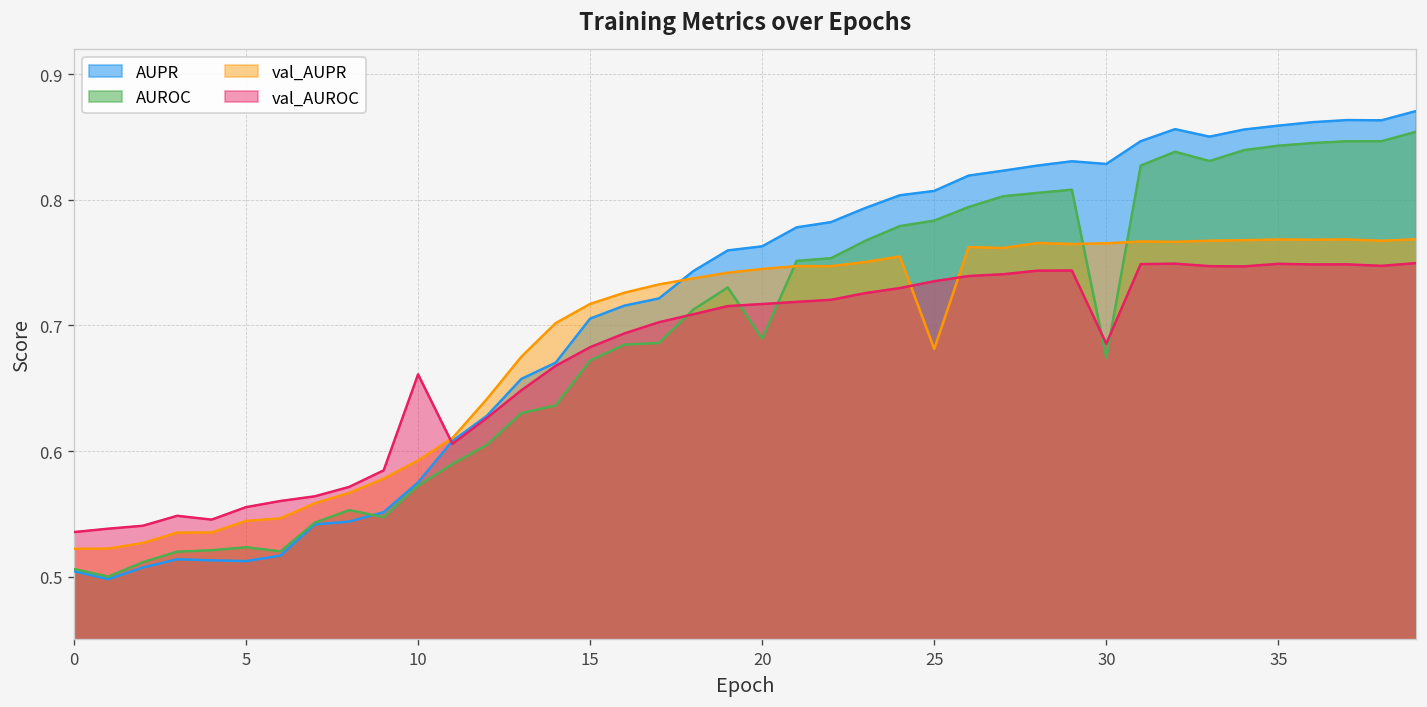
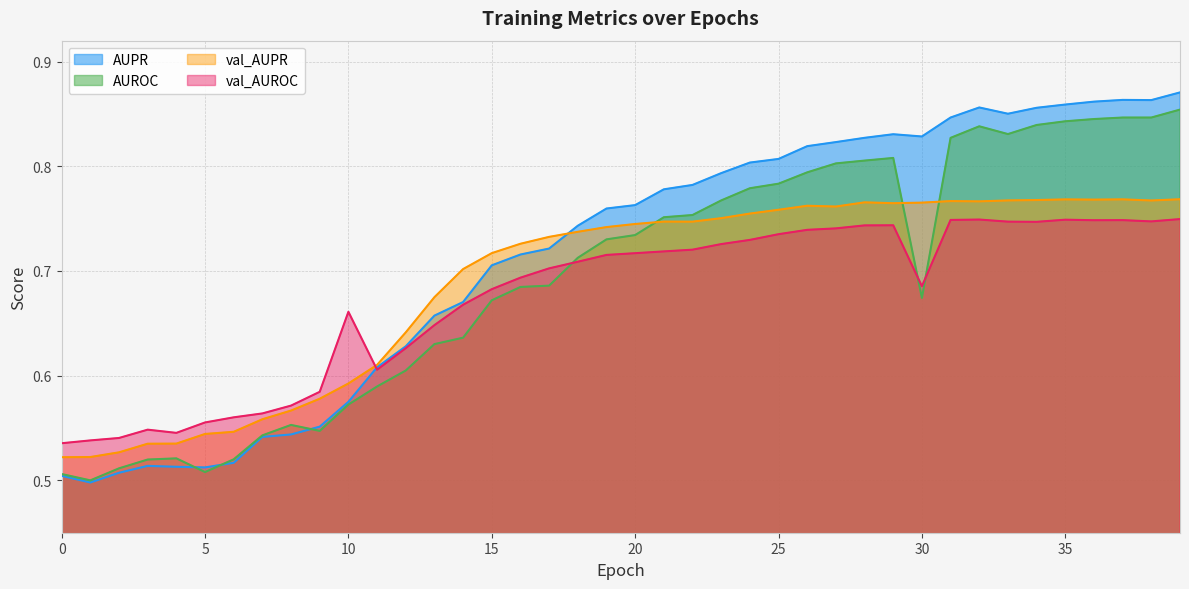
  {
    "AUPR": {
      "5": 0.512,
      "10": 0.575,
      "15": 0.705,
      "20": 0.763,
      "25": 0.807,
      "30": 0.828,
      "35": 0.859
    },
    "AUROC": {
-     "5": 0.523,
+     "5": 0.508,
      "10": 0.572,
      "15": 0.672,
-     "20": 0.689,
+     "20": 0.734,
      "25": 0.783,
      "30": 0.674,
      "35": 0.843
    },
    "val_AUPR": {
      "0": 0.522,
      "5": 0.544,
      "10": 0.593,
      "15": 0.717,
      "20": 0.745,
-     "25": 0.681,
+     "25": 0.758,
      "30": 0.765,
      "35": 0.768
    },
    "val_AUROC": {
      "0": 0.535,
      "5": 0.555,
      "10": 0.661,
      "15": 0.683,
      "20": 0.717,
      "25": 0.735,
      "30": 0.685,
      "35": 0.749
    }
  }
